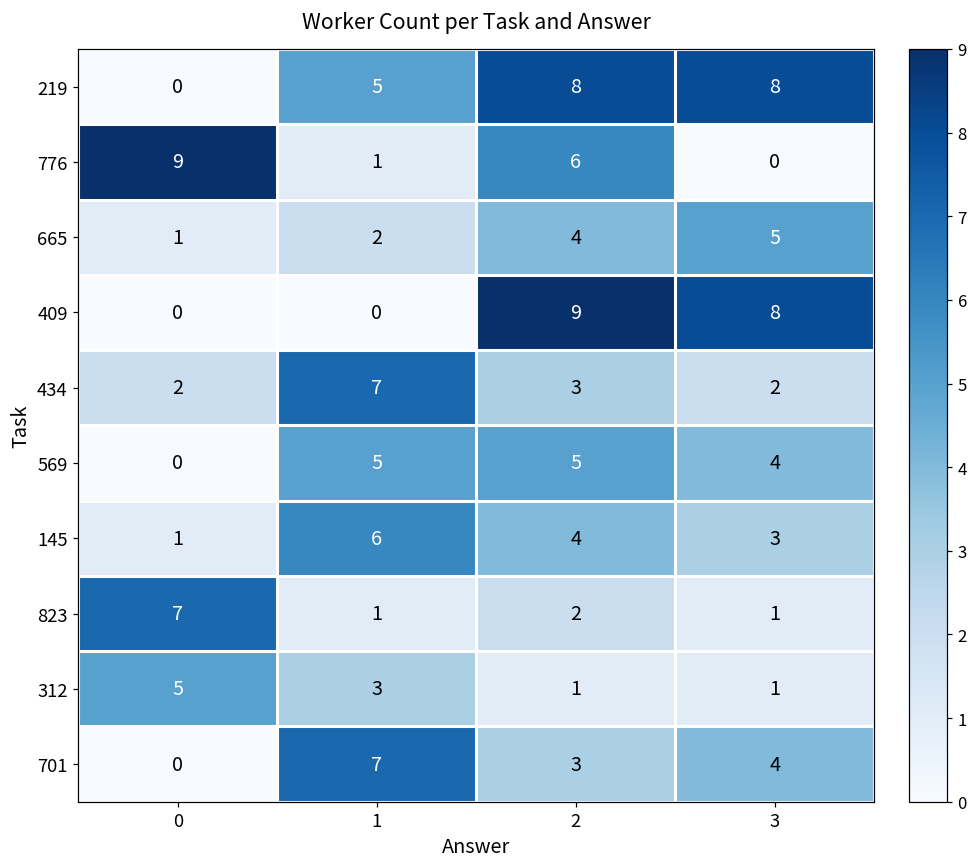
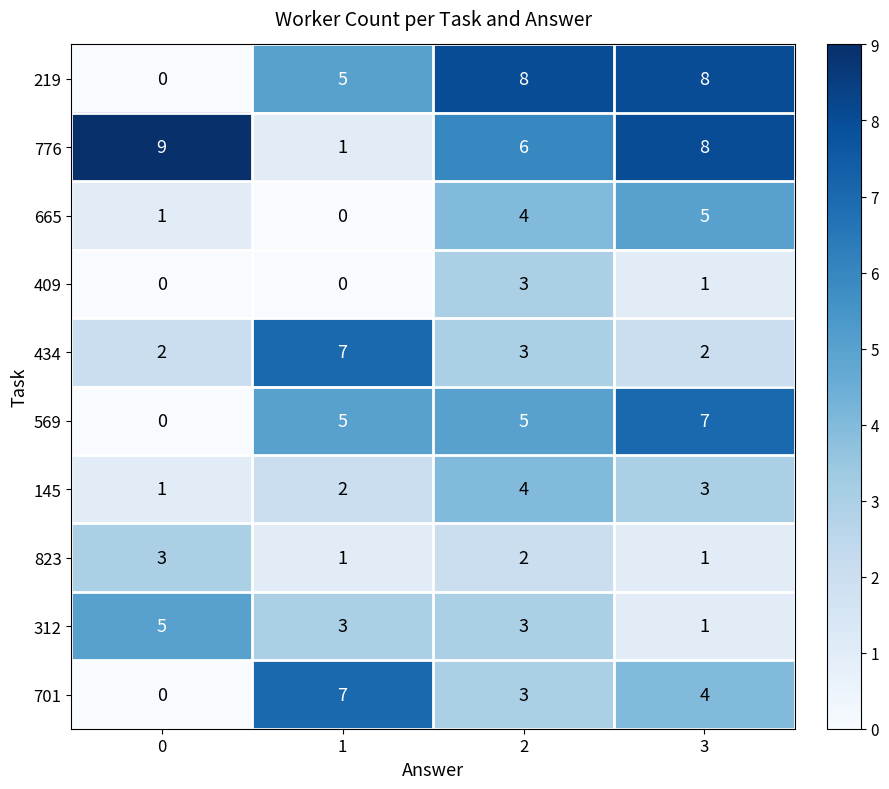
  {
    "219": {
      "0": 0,
      "1": 5,
      "2": 8,
      "3": 8
    },
    "776": {
      "0": 9,
      "1": 1,
      "2": 6,
-     "3": 0
+     "3": 8
    },
    "665": {
      "0": 1,
-     "1": 2,
+     "1": 0,
      "2": 4,
      "3": 5
    },
    "409": {
      "0": 0,
      "1": 0,
-     "2": 9,
-     "3": 8
+     "2": 3,
+     "3": 1
    },
    "434": {
      "0": 2,
      "1": 7,
      "2": 3,
      "3": 2
    },
    "569": {
      "0": 0,
      "1": 5,
      "2": 5,
-     "3": 4
+     "3": 7
    },
    "145": {
      "0": 1,
-     "1": 6,
+     "1": 2,
      "2": 4,
      "3": 3
    },
    "823": {
-     "0": 7,
+     "0": 3,
      "1": 1,
      "2": 2,
      "3": 1
    },
    "312": {
      "0": 5,
      "1": 3,
-     "2": 1,
+     "2": 3,
      "3": 1
    },
    "701": {
      "0": 0,
      "1": 7,
      "2": 3,
      "3": 4
    }
  }
